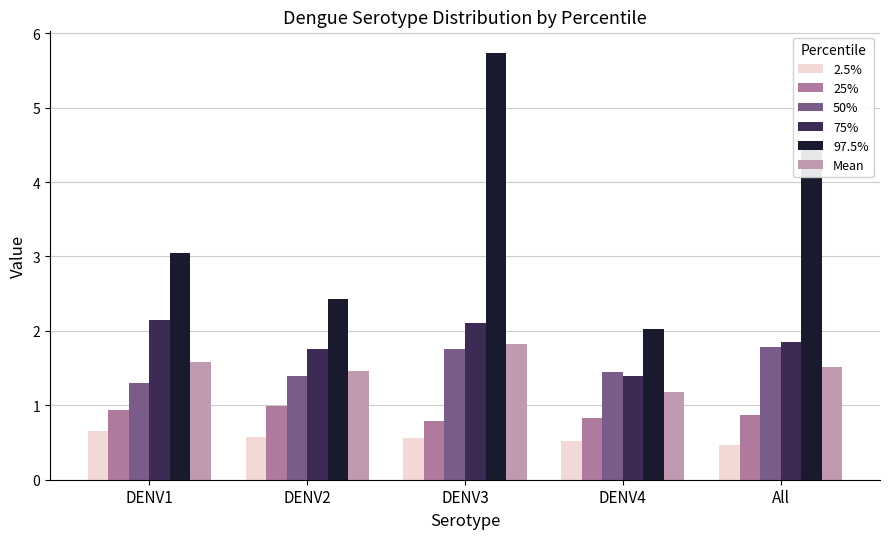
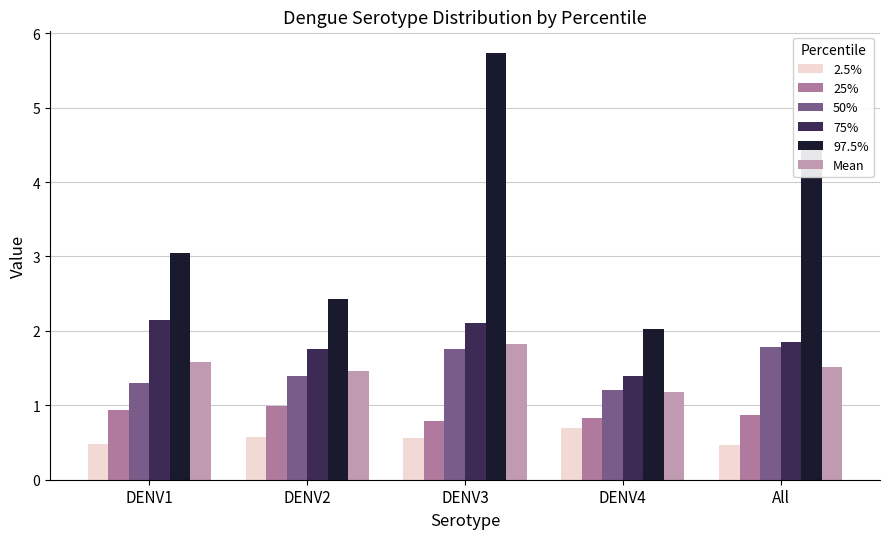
  {
    "2.5%": {
-     "DENV1": 0.7,
+     "DENV1": 0.5,
      "DENV2": 0.6,
      "DENV3": 0.6,
-     "DENV4": 0.5,
+     "DENV4": 0.7,
      "All": 0.5
    },
    "50%": {
      "DENV1": 1.3,
      "DENV2": 1.4,
      "DENV3": 1.8,
-     "DENV4": 1.4,
+     "DENV4": 1.2,
      "All": 1.8
    }
  }
